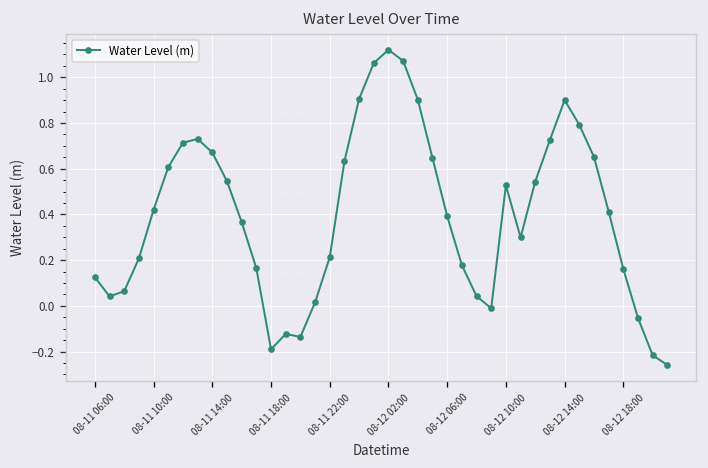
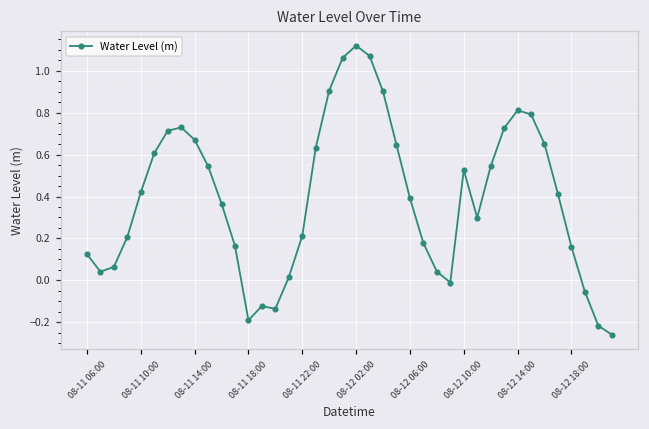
  {
    "08-11 06:00": 0.13,
    "08-11 10:00": 0.42,
    "08-11 14:00": 0.67,
    "08-11 18:00": -0.19,
    "08-11 22:00": 0.21,
    "08-12 02:00": 1.12,
    "08-12 06:00": 0.39,
    "08-12 10:00": 0.53,
-   "08-12 14:00": 0.90,
+   "08-12 14:00": 0.81,
    "08-12 18:00": 0.16
  }
